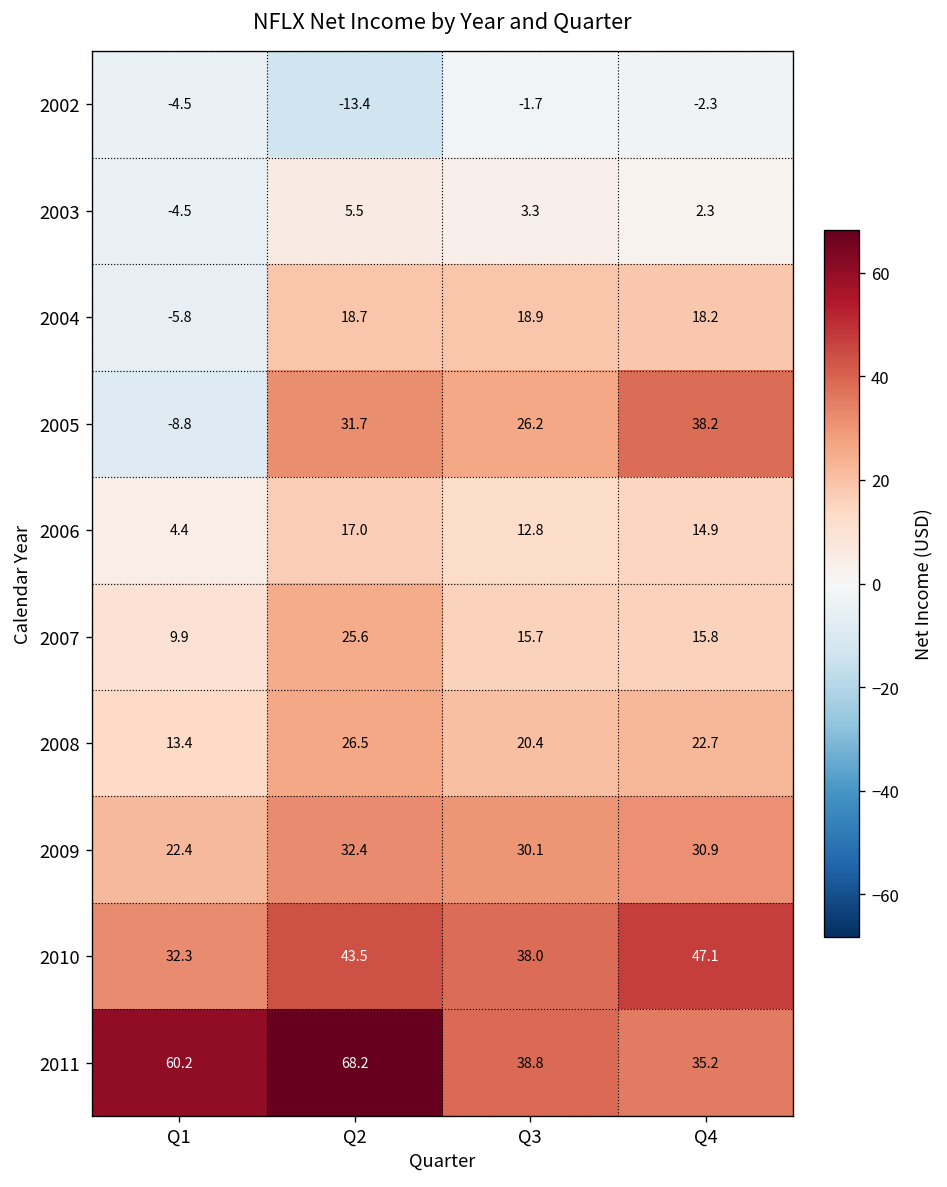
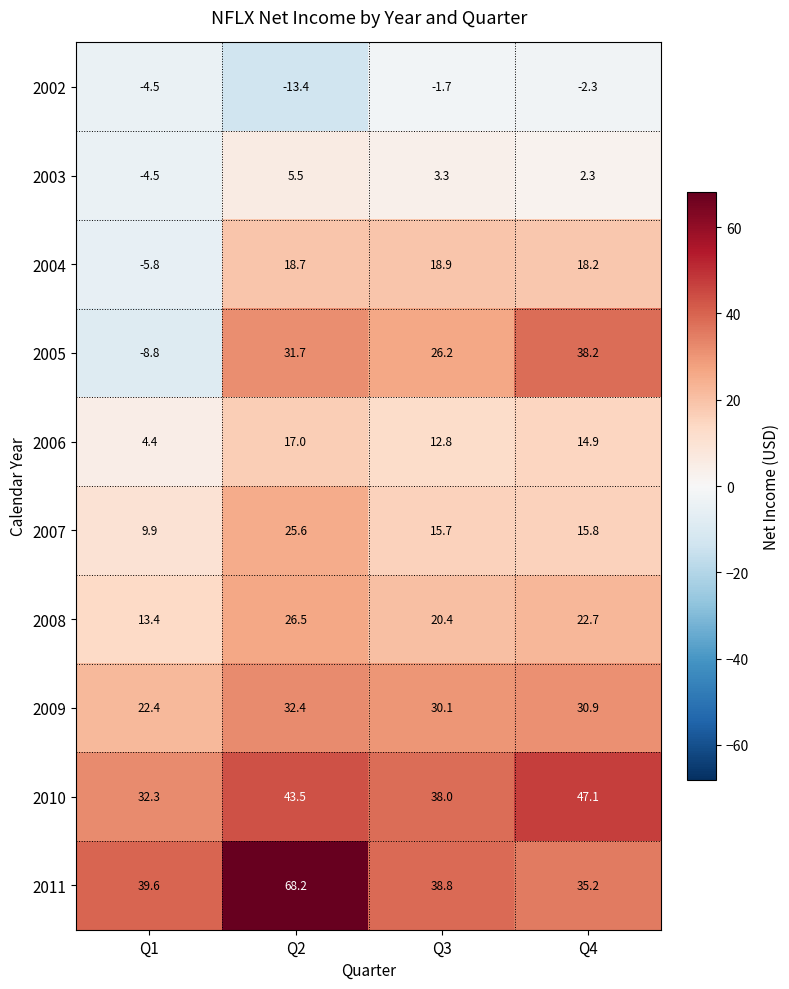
  {
    "2002": {
      "Q1": -4.5,
      "Q2": -13.4,
      "Q3": -1.7,
      "Q4": -2.3
    },
    "2003": {
      "Q1": -4.5,
      "Q2": 5.5,
      "Q3": 3.3,
      "Q4": 2.3
    },
    "2004": {
      "Q1": -5.8,
      "Q2": 18.7,
      "Q3": 18.9,
      "Q4": 18.2
    },
    "2005": {
      "Q1": -8.8,
      "Q2": 31.7,
      "Q3": 26.2,
      "Q4": 38.2
    },
    "2006": {
      "Q1": 4.4,
      "Q2": 17.0,
      "Q3": 12.8,
      "Q4": 14.9
    },
    "2007": {
      "Q1": 9.9,
      "Q2": 25.6,
      "Q3": 15.7,
      "Q4": 15.8
    },
    "2008": {
      "Q1": 13.4,
      "Q2": 26.5,
      "Q3": 20.4,
      "Q4": 22.7
    },
    "2009": {
      "Q1": 22.4,
      "Q2": 32.4,
      "Q3": 30.1,
      "Q4": 30.9
    },
    "2010": {
      "Q1": 32.3,
      "Q2": 43.5,
      "Q3": 38.0,
      "Q4": 47.1
    },
    "2011": {
-     "Q1": 60.2,
+     "Q1": 39.6,
      "Q2": 68.2,
      "Q3": 38.8,
      "Q4": 35.2
    }
  }
